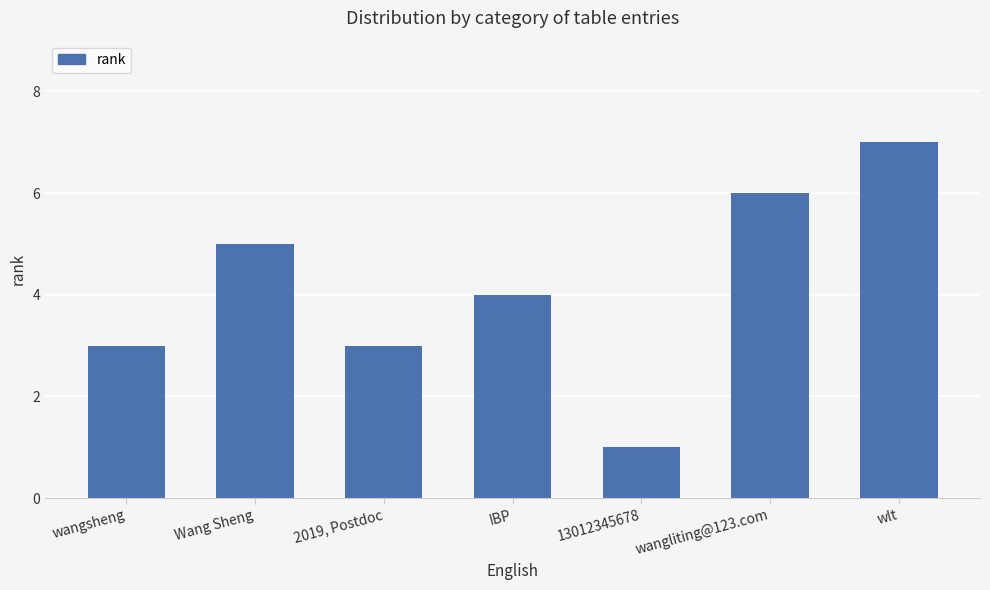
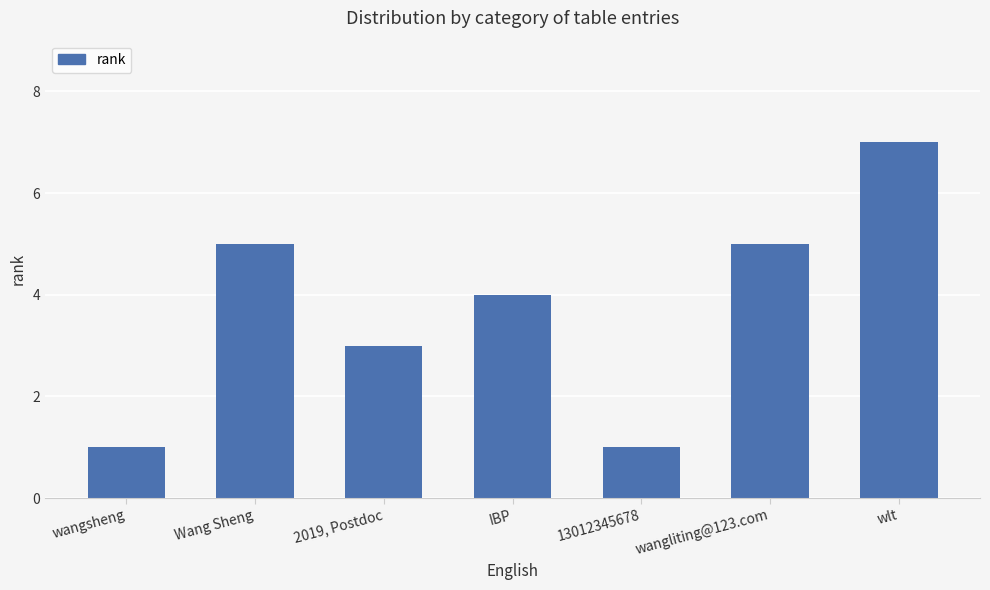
  {
-   "wangsheng": 3,
+   "wangsheng": 1,
    "Wang Sheng": 5,
    "2019, Postdoc": 3,
    "IBP": 4,
    "13012345678": 1,
-   "wangliting@123.com": 6,
+   "wangliting@123.com": 5,
    "wlt": 7
  }
